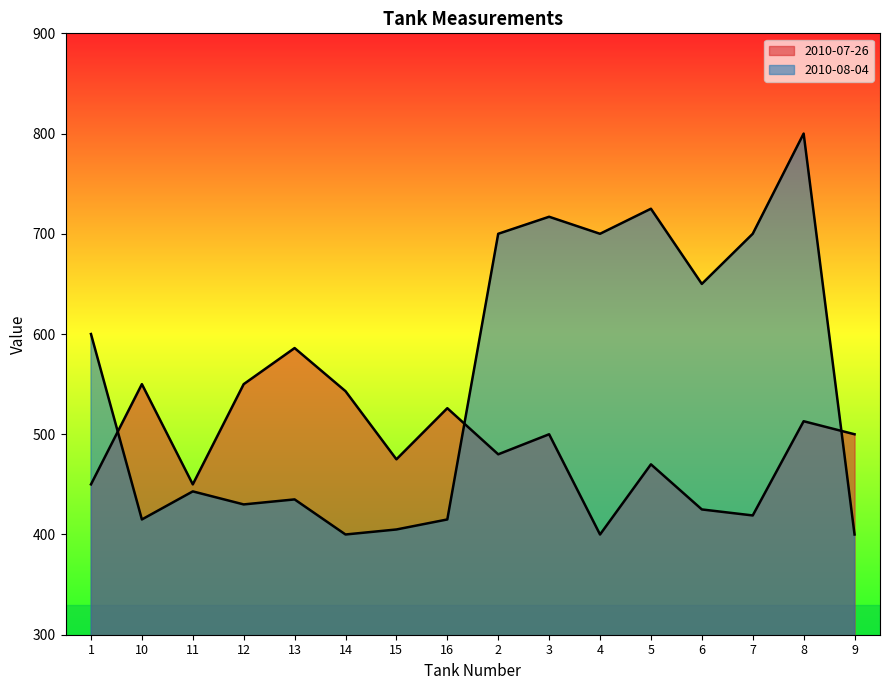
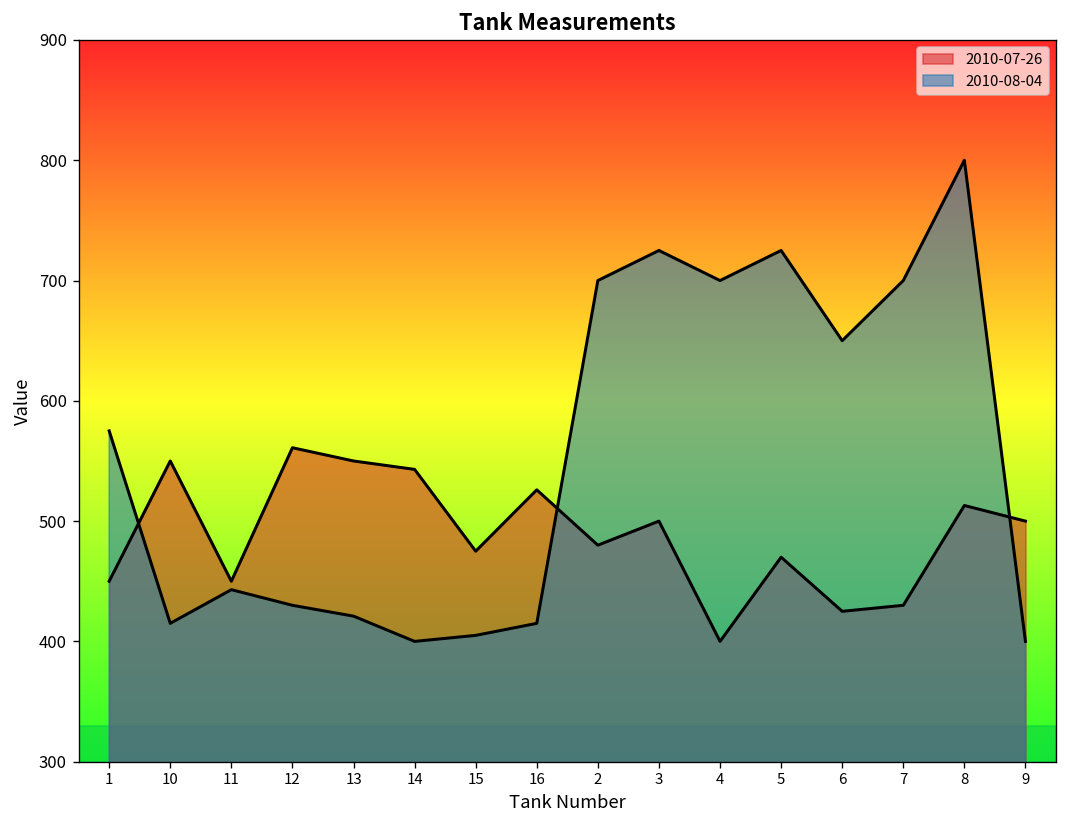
  {
    "2010-07-26": {
      "1": 450,
      "10": 550,
      "11": 450,
-     "12": 550,
-     "13": 586,
+     "12": 561,
+     "13": 550,
      "14": 543,
      "15": 475,
      "16": 526,
      "2": 480,
      "3": 500,
      "4": 400,
      "5": 470,
      "6": 425,
-     "7": 419,
+     "7": 430,
      "8": 513,
      "9": 500
    },
    "2010-08-04": {
-     "1": 600,
+     "1": 575,
      "10": 415,
      "11": 443,
      "12": 430,
-     "13": 435,
+     "13": 421,
      "14": 400,
      "15": 405,
      "16": 415,
      "2": 700,
-     "3": 717,
+     "3": 725,
      "4": 700,
      "5": 725,
      "6": 650,
      "7": 700,
      "8": 800,
      "9": 400
    }
  }
